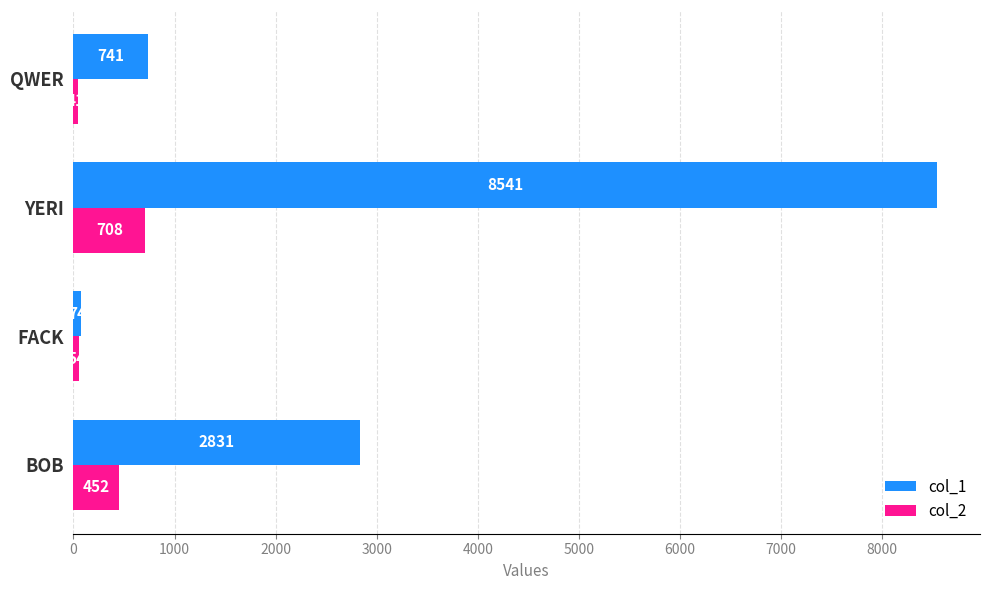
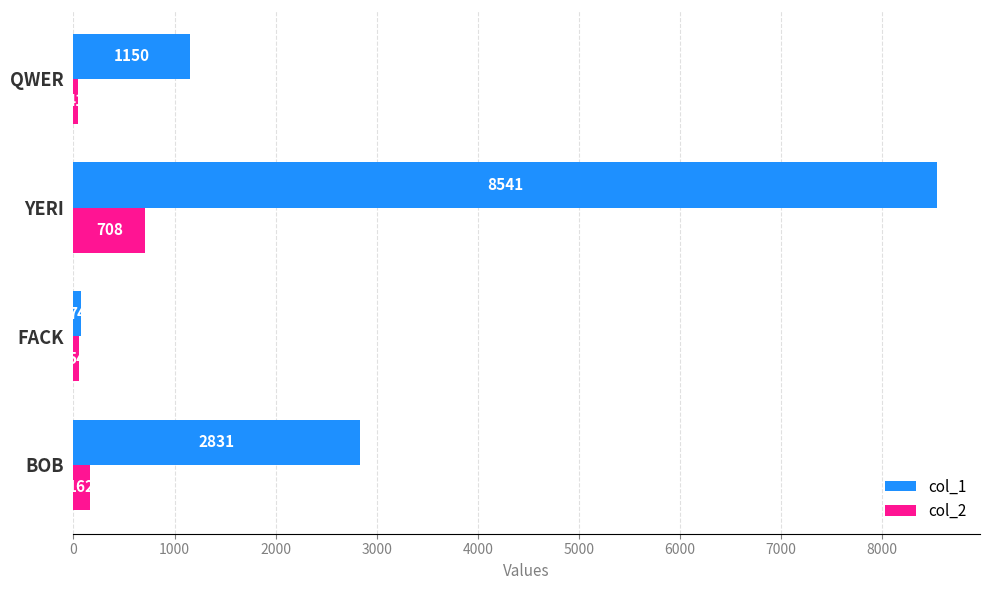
  {
    "col_1": {
-     "QWER": 741,
+     "QWER": 1150,
      "YERI": 8541,
      "BOB": 2831
    },
    "col_2": {
      "YERI": 708,
-     "BOB": 452
+     "BOB": 162
    }
  }
